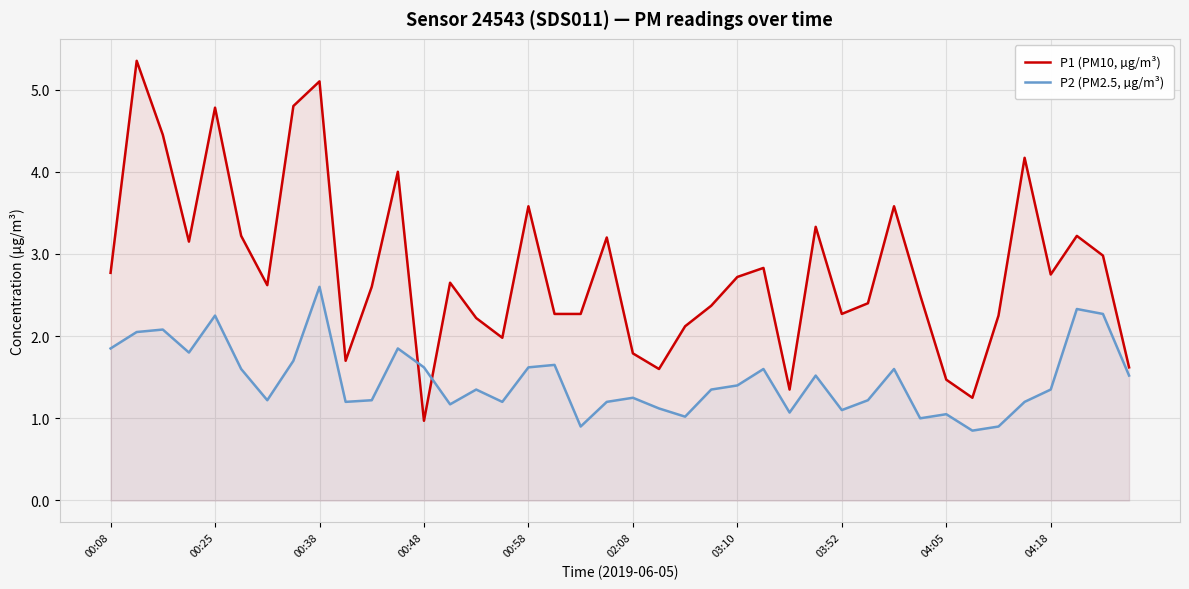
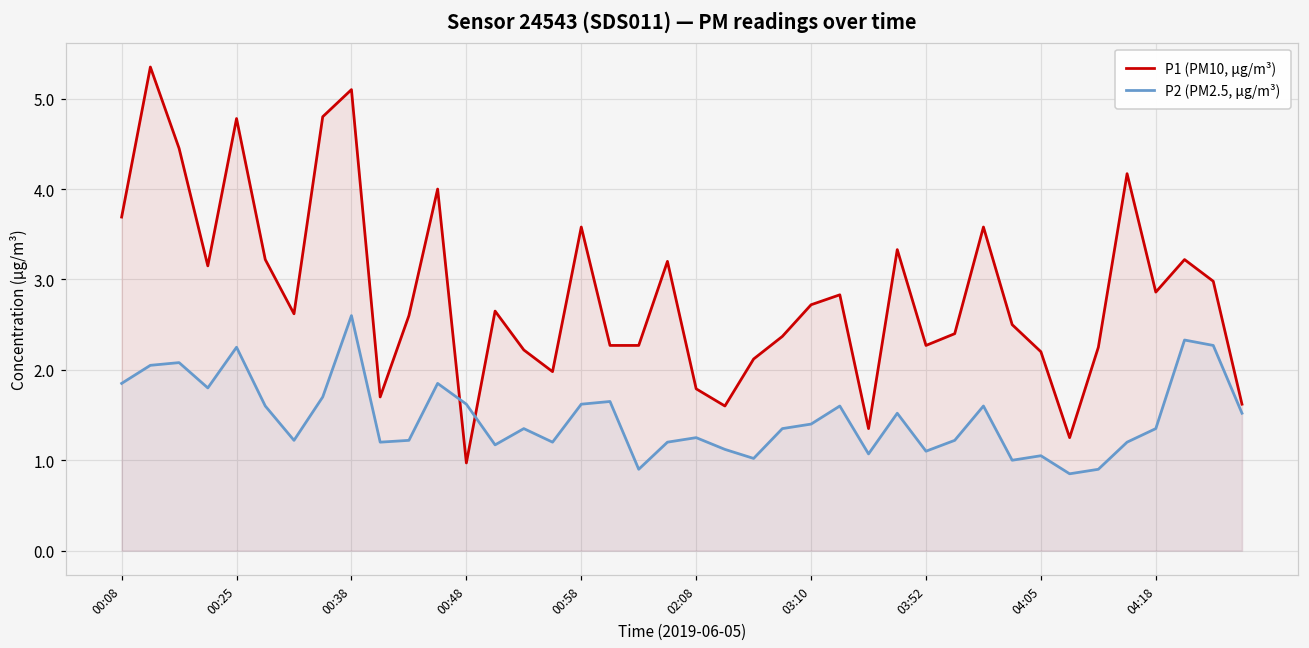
  {
    "P1 (PM10, µg/m³)": {
-     "00:08": 2.8,
+     "00:08": 3.7,
      "00:25": 4.8,
      "00:38": 5.1,
      "00:48": 1.0,
      "00:58": 3.6,
      "02:08": 1.8,
      "03:10": 2.7,
      "03:52": 2.3,
-     "04:05": 1.5,
-     "04:18": 2.8
+     "04:05": 2.2,
+     "04:18": 2.9
    },
    "P2 (PM2.5, µg/m³)": {
      "00:08": 1.9,
      "00:25": 2.3,
      "00:38": 2.6,
      "00:48": 1.6,
      "00:58": 1.6,
      "02:08": 1.3,
      "03:10": 1.4,
      "03:52": 1.1,
      "04:05": 1.1,
      "04:18": 1.4
    }
  }
